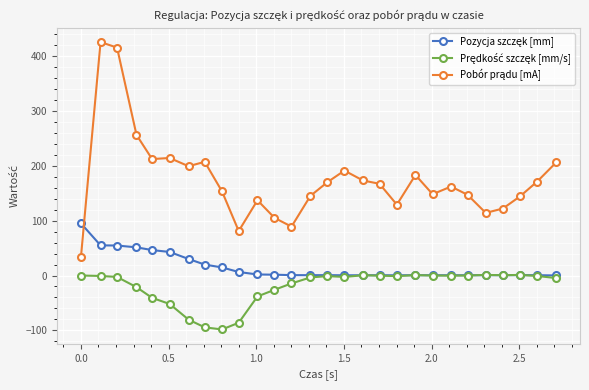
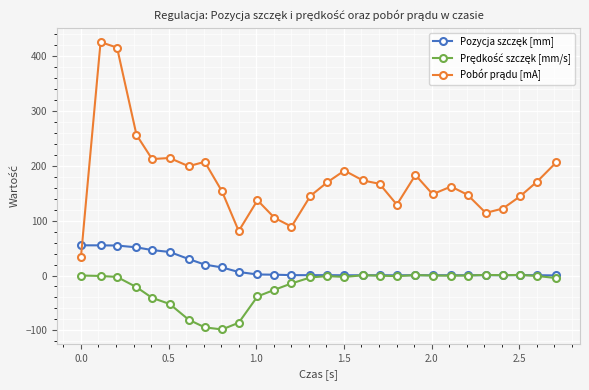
  {
    "Pozycja szczęk [mm]": {
-     "0.0": 100
+     "0.0": 60
    },
    "Prędkość szczęk [mm/s]": {
      "0.0": 0
    },
    "Pobór prądu [mA]": {
      "0.0": 30
    }
  }
